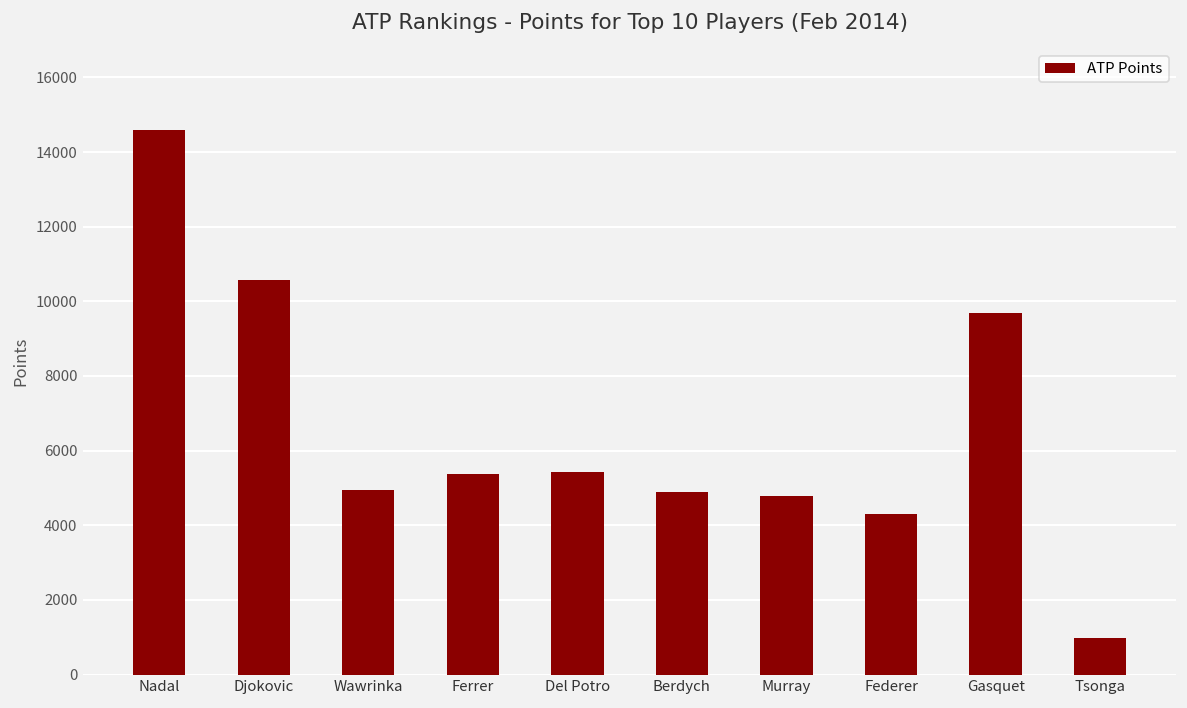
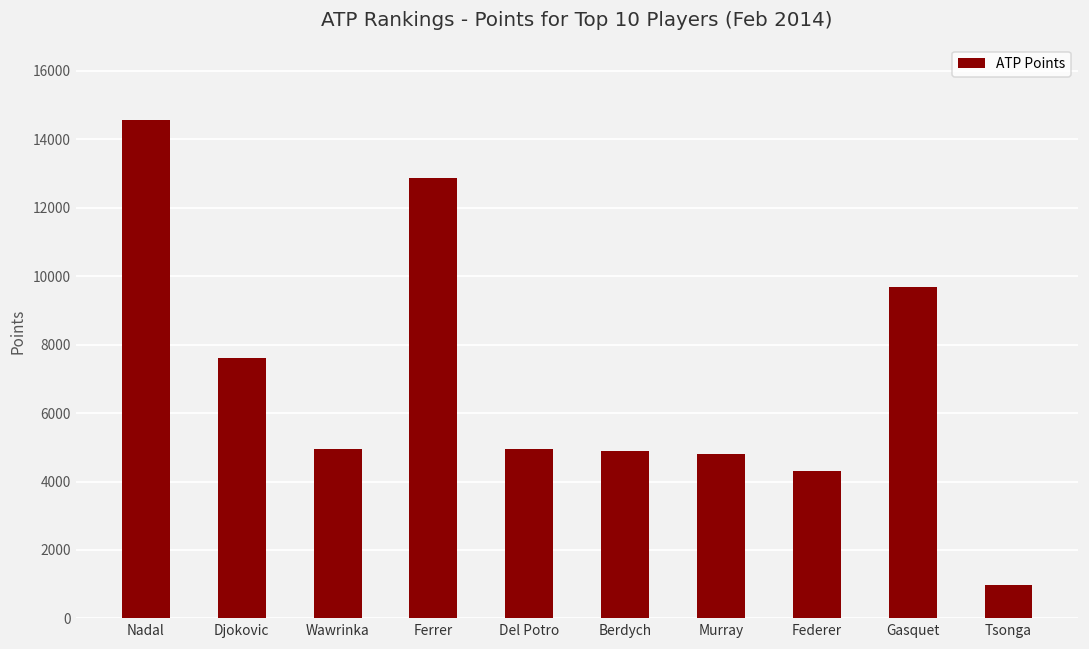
  {
    "Nadal": 14600,
-   "Djokovic": 10600,
+   "Djokovic": 7600,
    "Wawrinka": 5000,
-   "Ferrer": 5400,
-   "Del Potro": 5400,
+   "Ferrer": 12900,
+   "Del Potro": 5000,
    "Berdych": 4900,
    "Murray": 4800,
    "Federer": 4300,
    "Gasquet": 9700,
    "Tsonga": 1000
  }
